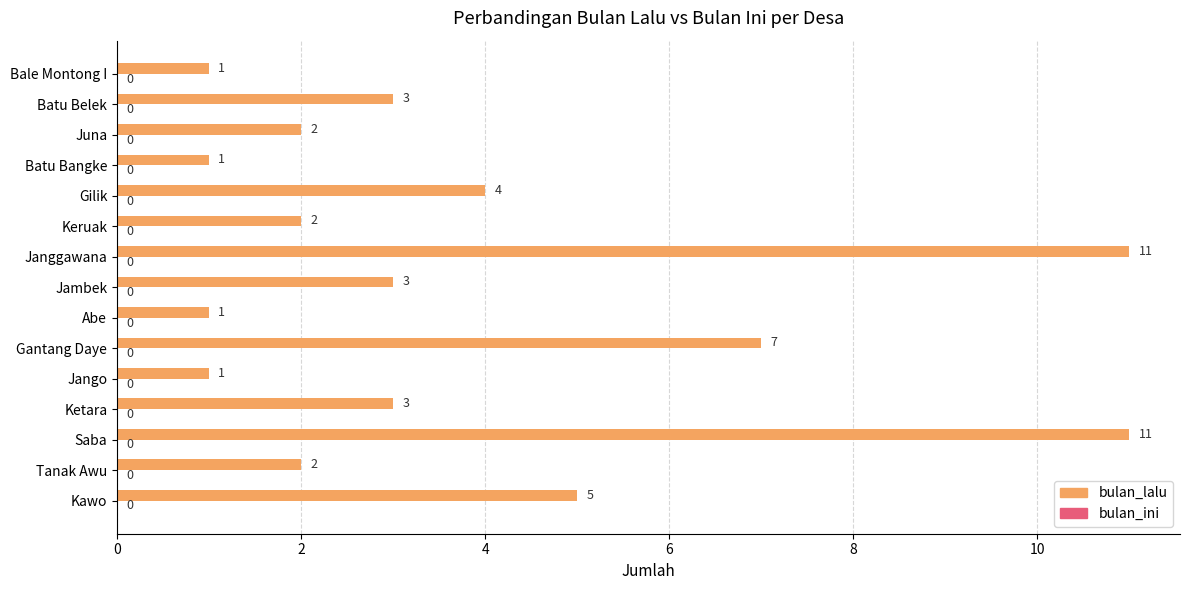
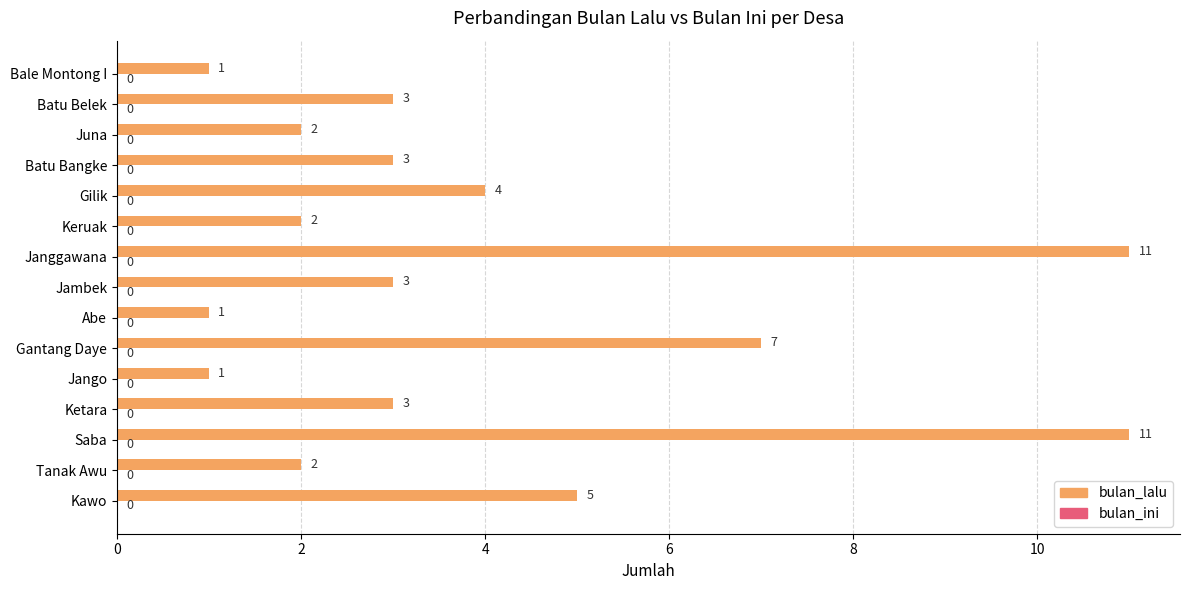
  {
    "bulan_lalu": {
      "Bale Montong I": 1,
      "Batu Belek": 3,
      "Juna": 2,
-     "Batu Bangke": 1,
+     "Batu Bangke": 3,
      "Gilik": 4,
      "Keruak": 2,
      "Janggawana": 11,
      "Jambek": 3,
      "Abe": 1,
      "Gantang Daye": 7,
      "Jango": 1,
      "Ketara": 3,
      "Saba": 11,
      "Tanak Awu": 2,
      "Kawo": 5
    },
    "bulan_ini": {
      "Bale Montong I": 0,
      "Batu Belek": 0,
      "Juna": 0,
      "Batu Bangke": 0,
      "Gilik": 0,
      "Keruak": 0,
      "Janggawana": 0,
      "Jambek": 0,
      "Abe": 0,
      "Gantang Daye": 0,
      "Jango": 0,
      "Ketara": 0,
      "Saba": 0,
      "Tanak Awu": 0,
      "Kawo": 0
    }
  }
